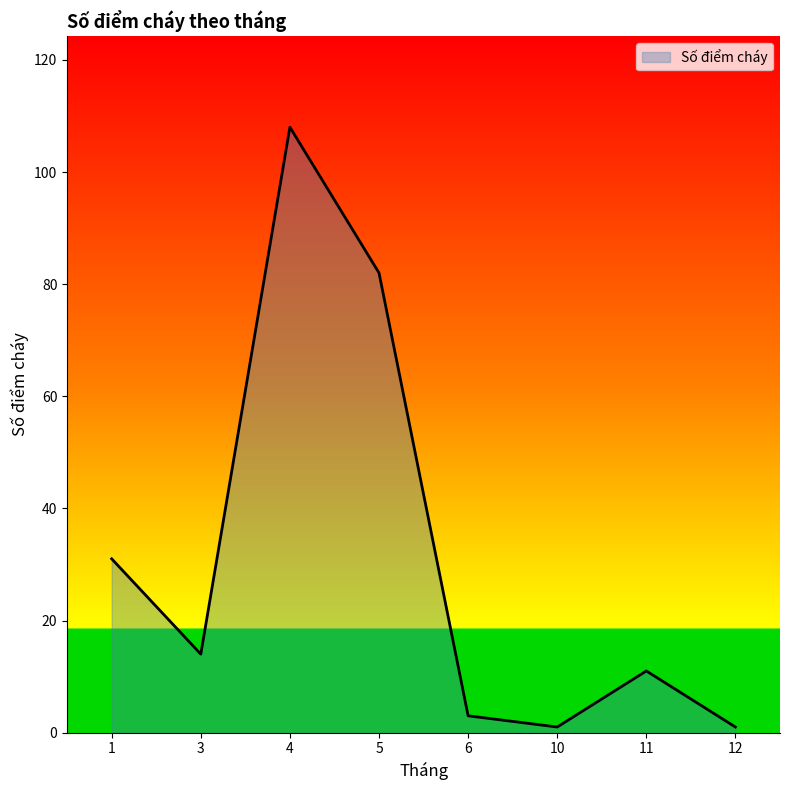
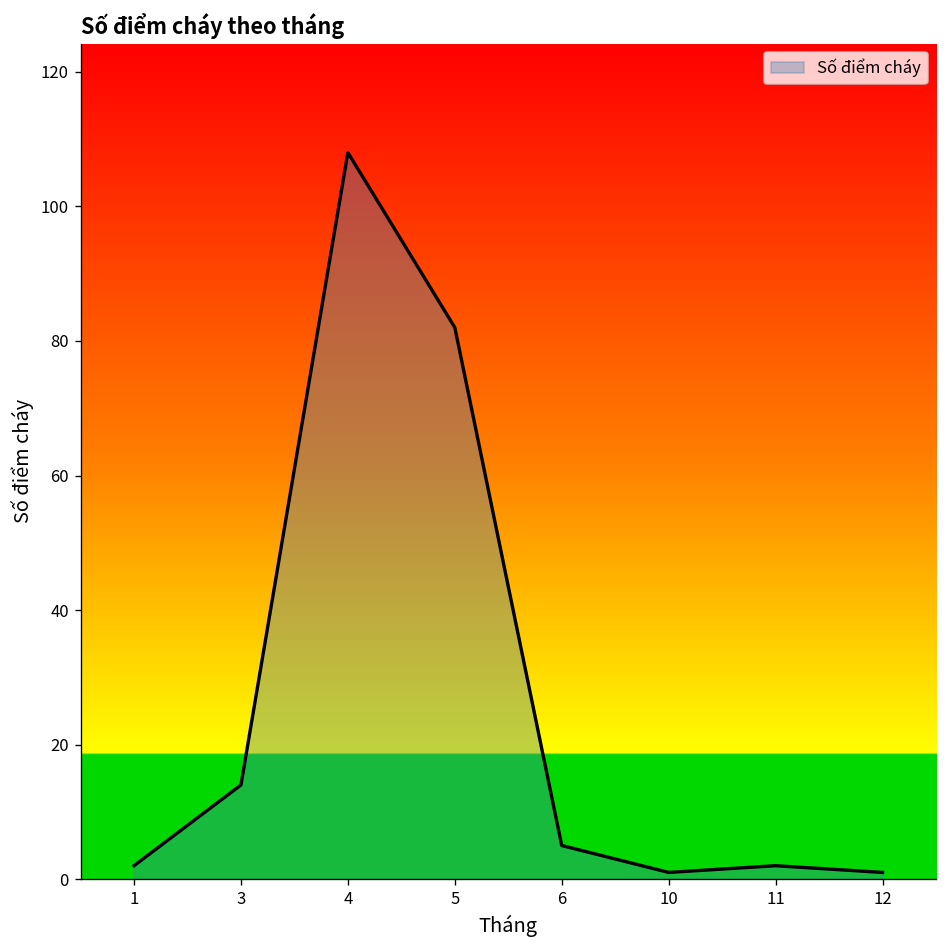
  {
-   "1": 31,
+   "1": 2,
    "3": 14,
    "4": 108,
    "5": 82,
-   "6": 3,
+   "6": 5,
    "10": 1,
-   "11": 11,
+   "11": 2,
    "12": 1
  }
